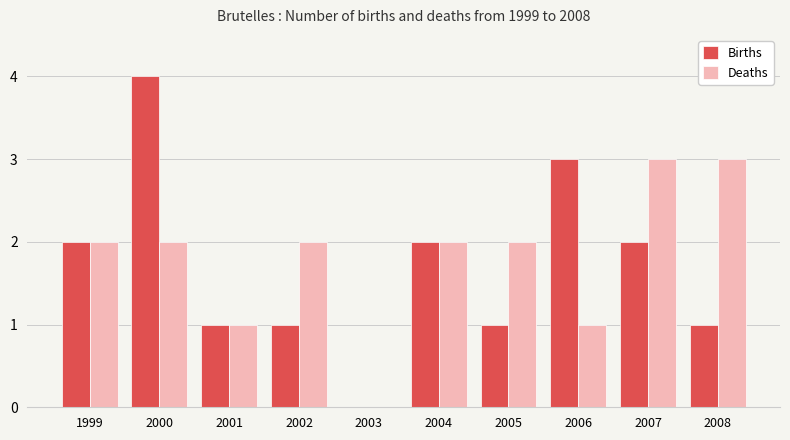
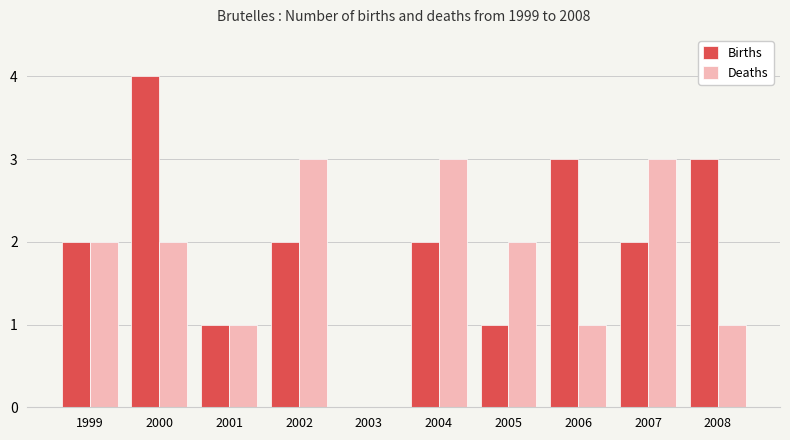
  {
    "Births": {
      "1999": 2,
      "2000": 4,
      "2001": 1,
-     "2002": 1,
+     "2002": 2,
      "2003": 0,
      "2004": 2,
      "2005": 1,
      "2006": 3,
      "2007": 2,
-     "2008": 1
+     "2008": 3
    },
    "Deaths": {
      "1999": 2,
      "2000": 2,
      "2001": 1,
-     "2002": 2,
+     "2002": 3,
      "2003": 0,
-     "2004": 2,
+     "2004": 3,
      "2005": 2,
      "2006": 1,
      "2007": 3,
-     "2008": 3
+     "2008": 1
    }
  }
